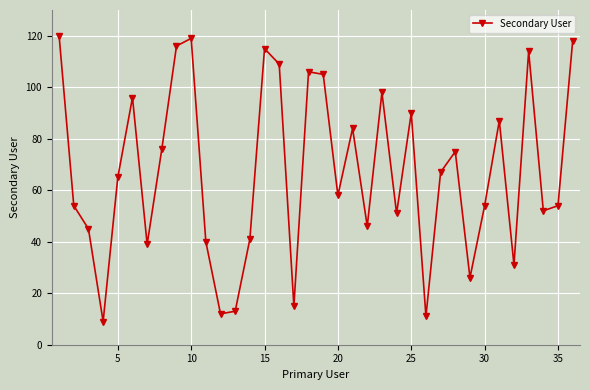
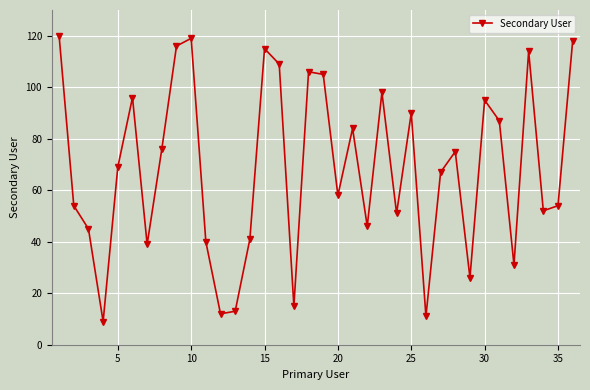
  {
-   "5": 65,
+   "5": 69,
    "10": 119,
    "15": 115,
    "20": 58,
    "25": 90,
-   "30": 54,
+   "30": 95,
    "35": 54
  }
